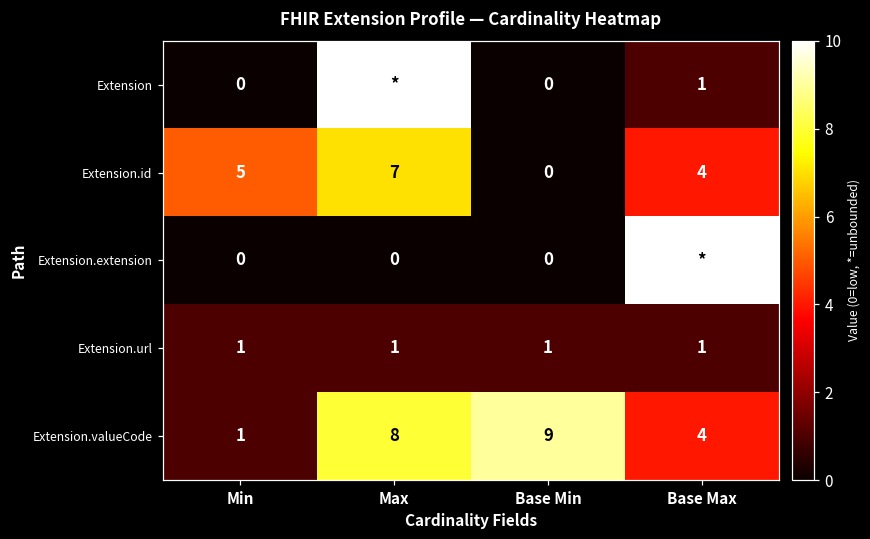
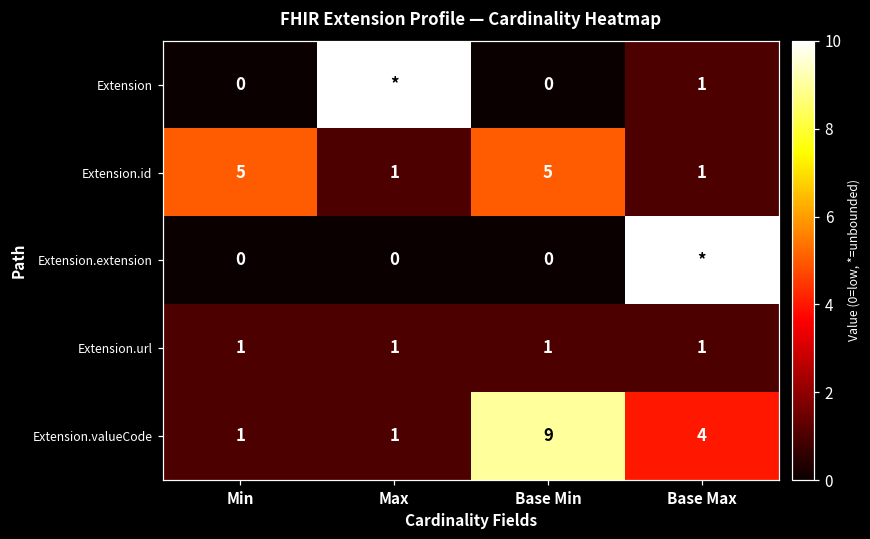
  {
    "Extension": {
      "Min": 0,
      "Base Min": 0,
      "Base Max": 1
    },
    "Extension.id": {
      "Min": 5,
-     "Max": 7,
-     "Base Min": 0,
-     "Base Max": 4
+     "Max": 1,
+     "Base Min": 5,
+     "Base Max": 1
    },
    "Extension.extension": {
      "Min": 0,
      "Max": 0,
      "Base Min": 0
    },
    "Extension.url": {
      "Min": 1,
      "Max": 1,
      "Base Min": 1,
      "Base Max": 1
    },
    "Extension.valueCode": {
      "Min": 1,
-     "Max": 8,
+     "Max": 1,
      "Base Min": 9,
      "Base Max": 4
    }
  }
